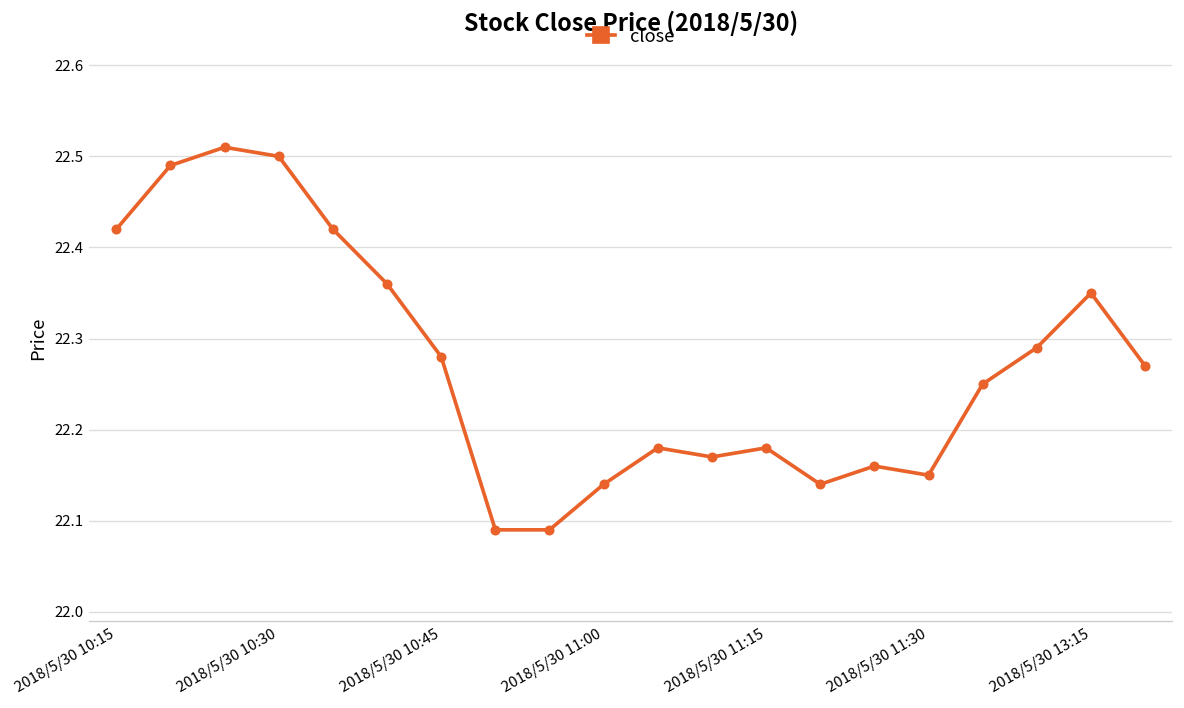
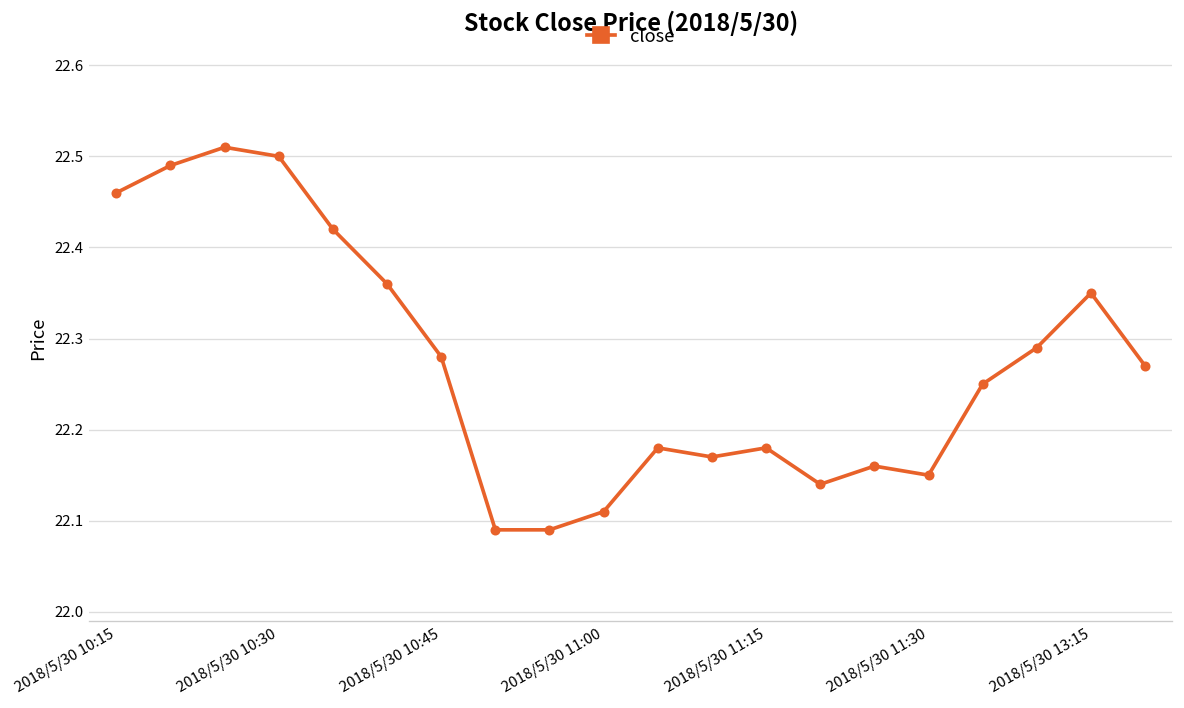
  {
-   "2018/5/30 10:15": 22.42,
+   "2018/5/30 10:15": 22.46,
    "2018/5/30 10:30": 22.50,
    "2018/5/30 10:45": 22.28,
-   "2018/5/30 11:00": 22.14,
+   "2018/5/30 11:00": 22.11,
    "2018/5/30 11:15": 22.18,
    "2018/5/30 11:30": 22.15,
    "2018/5/30 13:15": 22.35
  }
